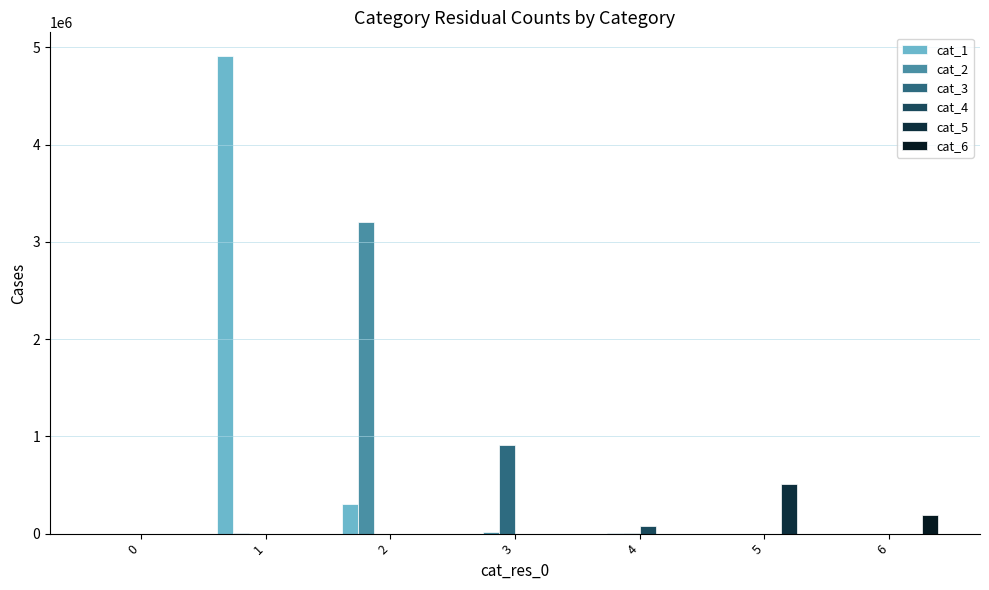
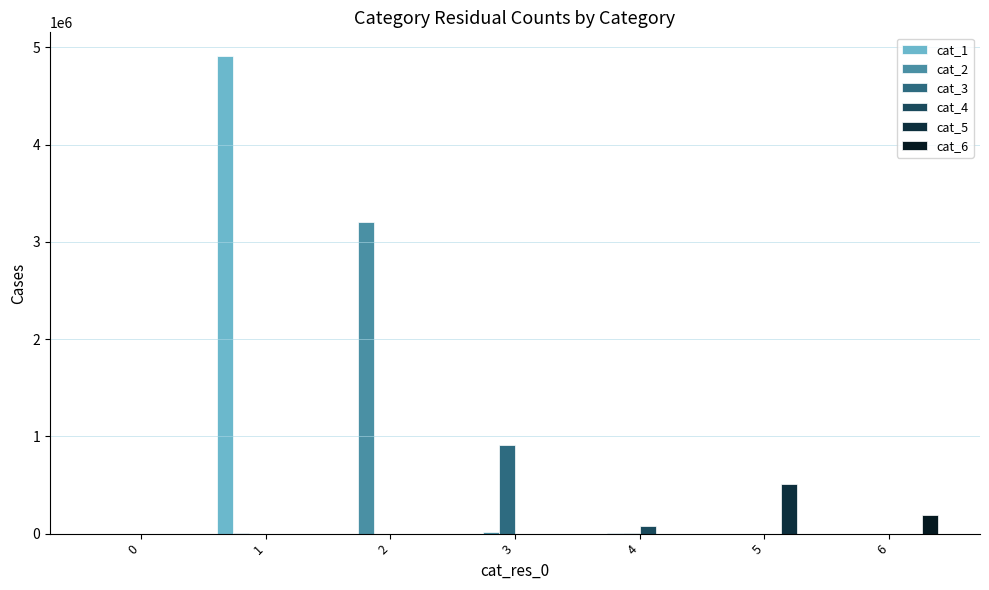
  {
    "cat_1": {
      "0": 0,
      "1": 4900000,
-     "2": 300000,
+     "2": 0,
      "5": 0,
      "6": 0
    }
  }
